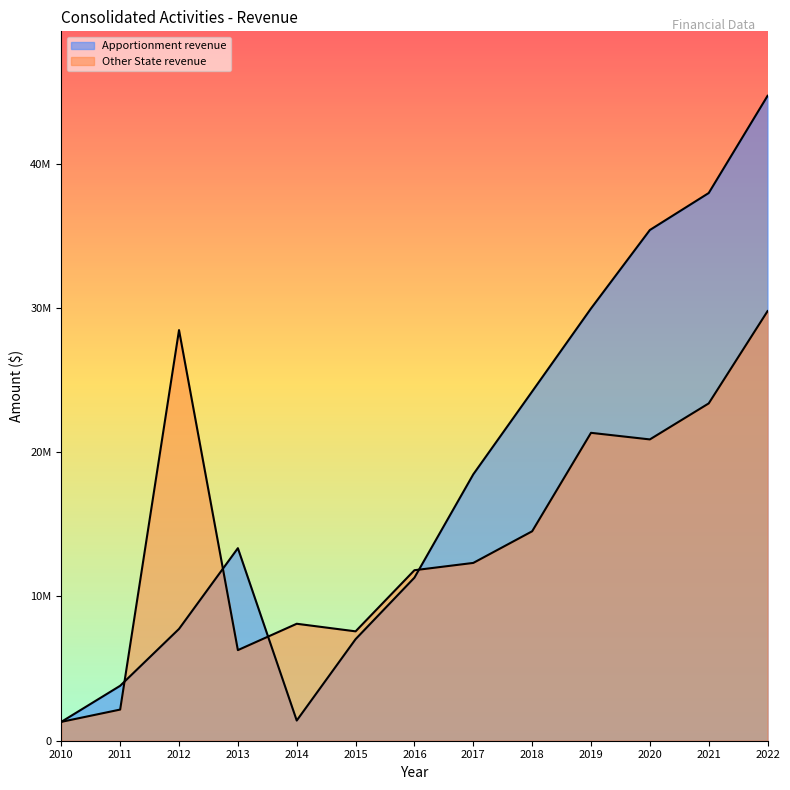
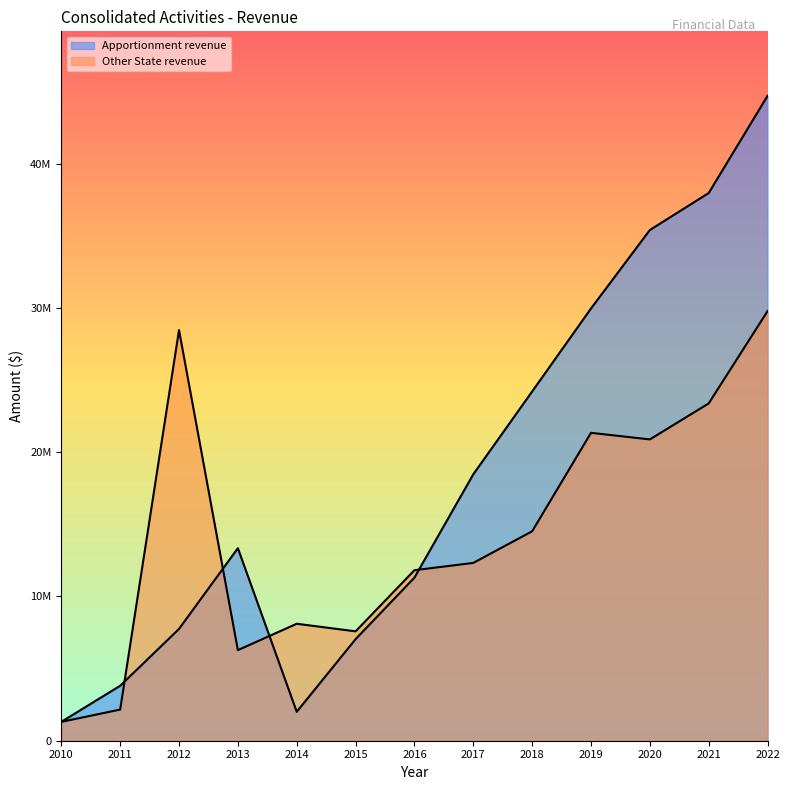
  {
    "Apportionment revenue": {
      "2011": 3800000,
      "2012": 7800000,
      "2013": 13300000,
-     "2014": 1400000,
+     "2014": 2000000,
      "2015": 7000000,
      "2016": 11300000,
      "2017": 18500000,
      "2018": 24200000,
      "2019": 30000000,
      "2020": 35400000,
      "2021": 38000000,
      "2022": 44700000
    },
    "Other State revenue": {
      "2011": 2200000,
      "2012": 28500000,
      "2013": 6300000,
      "2014": 8100000,
      "2015": 7600000,
      "2016": 11800000,
      "2017": 12300000,
      "2018": 14500000,
      "2019": 21300000,
      "2020": 20900000,
      "2021": 23400000,
      "2022": 29800000
    }
  }
